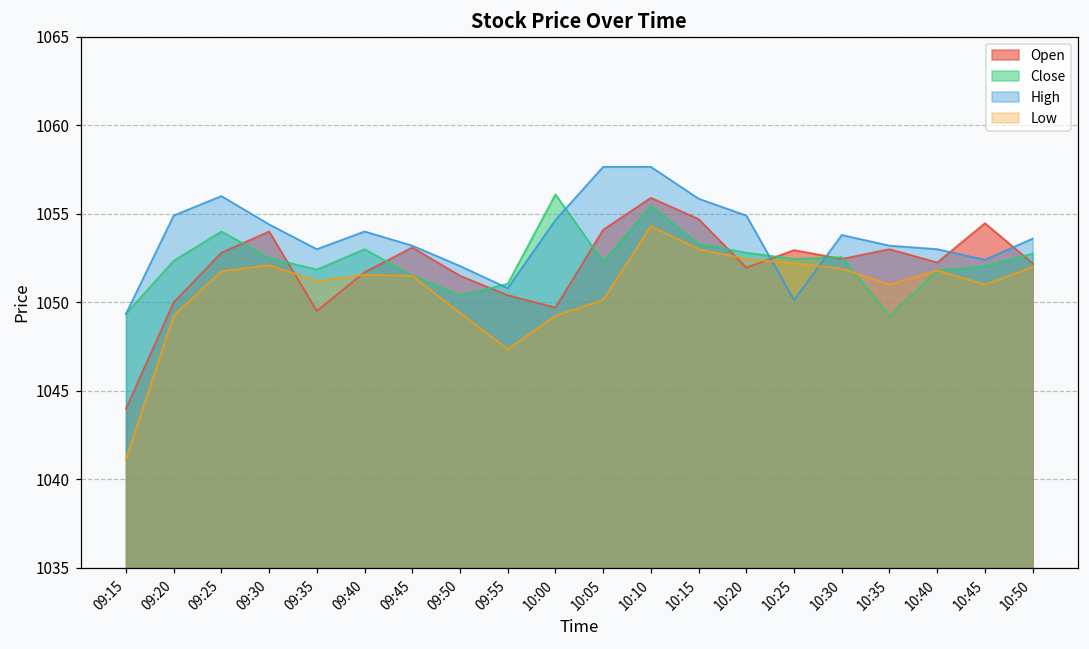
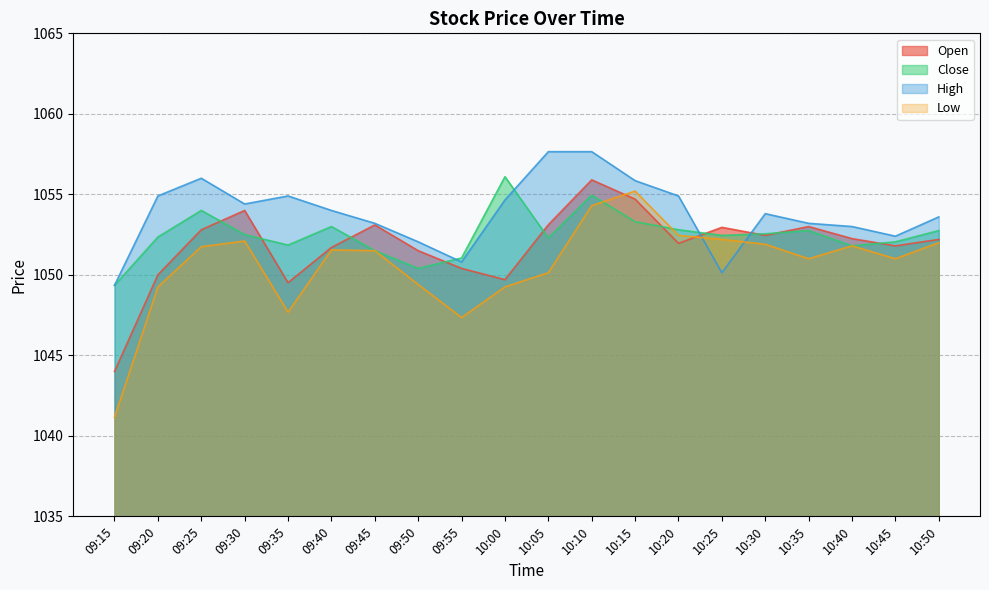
  {
    "Open": {
      "09:15": 1044.0,
      "09:20": 1050.0,
      "09:25": 1052.8,
      "09:30": 1054.0,
      "09:35": 1049.5,
      "09:50": 1051.5,
      "09:55": 1050.4,
      "10:00": 1049.7,
-     "10:05": 1054.1,
+     "10:05": 1053.1,
      "10:10": 1055.9,
      "10:15": 1054.7,
      "10:20": 1052.0,
      "10:25": 1052.9,
      "10:35": 1053.0,
      "10:40": 1052.3,
-     "10:45": 1054.5,
+     "10:45": 1051.8,
      "10:50": 1052.2
    },
    "Close": {
      "09:20": 1052.3,
      "09:25": 1054.0,
      "09:30": 1052.5,
      "09:35": 1051.8,
      "09:40": 1053.0,
      "09:50": 1050.4,
      "09:55": 1051.0,
      "10:00": 1056.1,
      "10:05": 1052.3,
-     "10:10": 1055.5,
+     "10:10": 1054.9,
      "10:15": 1053.3,
      "10:20": 1052.8,
      "10:25": 1052.4,
-     "10:35": 1049.2,
+     "10:35": 1052.8,
      "10:45": 1052.1,
      "10:50": 1052.8
    },
    "High": {
      "09:20": 1054.9,
      "09:25": 1056.0,
      "09:30": 1054.4,
-     "09:35": 1053.0,
+     "09:35": 1054.9,
      "09:40": 1054.0,
      "09:50": 1052.1,
      "09:55": 1050.8,
      "10:00": 1054.7,
      "10:05": 1057.7,
      "10:10": 1057.7,
      "10:15": 1055.8,
      "10:20": 1054.9,
      "10:25": 1050.1,
      "10:30": 1053.8,
      "10:35": 1053.2,
      "10:40": 1053.0,
      "10:45": 1052.4,
      "10:50": 1053.6
    },
    "Low": {
      "09:15": 1041.2,
      "09:20": 1049.3,
      "09:25": 1051.8,
      "09:30": 1052.1,
-     "09:35": 1051.2,
+     "09:35": 1047.7,
      "09:50": 1049.4,
      "09:55": 1047.3,
      "10:00": 1049.3,
      "10:05": 1050.1,
      "10:10": 1054.3,
-     "10:15": 1053.0,
+     "10:15": 1055.2,
      "10:20": 1052.4,
      "10:25": 1052.2,
      "10:30": 1051.9,
      "10:35": 1051.0,
      "10:45": 1051.0,
      "10:50": 1052.0
    }
  }
